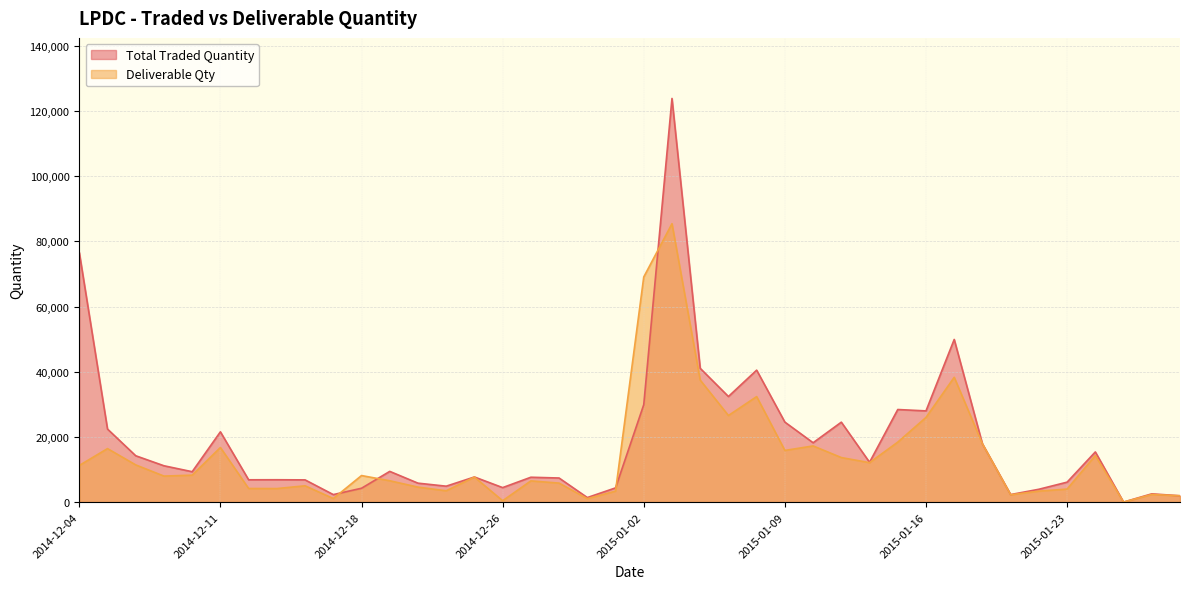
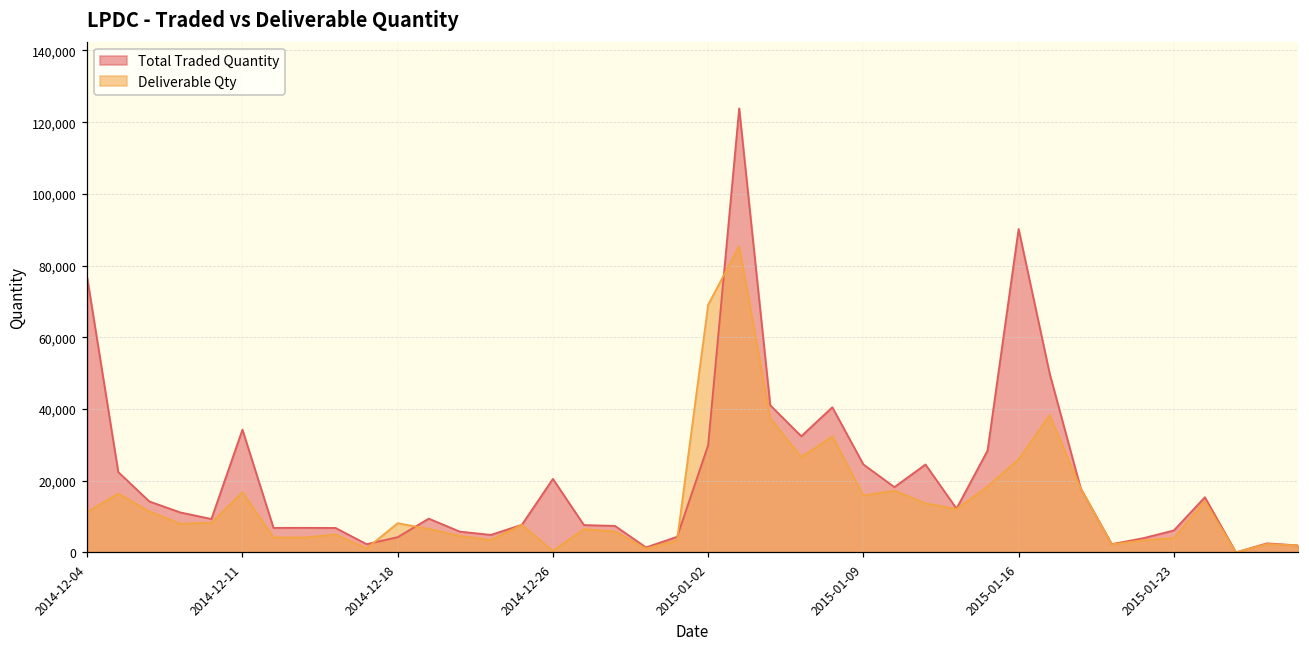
  {
    "Total Traded Quantity": {
      "2014-12-04": "77,000",
-     "2014-12-11": "22,000",
+     "2014-12-11": "34,000",
      "2014-12-18": "4,000",
-     "2014-12-26": "4,000",
+     "2014-12-26": "20,000",
      "2015-01-02": "30,000",
      "2015-01-09": "25,000",
-     "2015-01-16": "28,000",
+     "2015-01-16": "90,000",
      "2015-01-23": "6,000"
    },
    "Deliverable Qty": {
      "2014-12-04": "11,000",
      "2014-12-11": "17,000",
      "2014-12-18": "8,000",
      "2014-12-26": "0",
      "2015-01-02": "69,000",
      "2015-01-09": "16,000",
      "2015-01-16": "26,000",
      "2015-01-23": "4,000"
    }
  }
